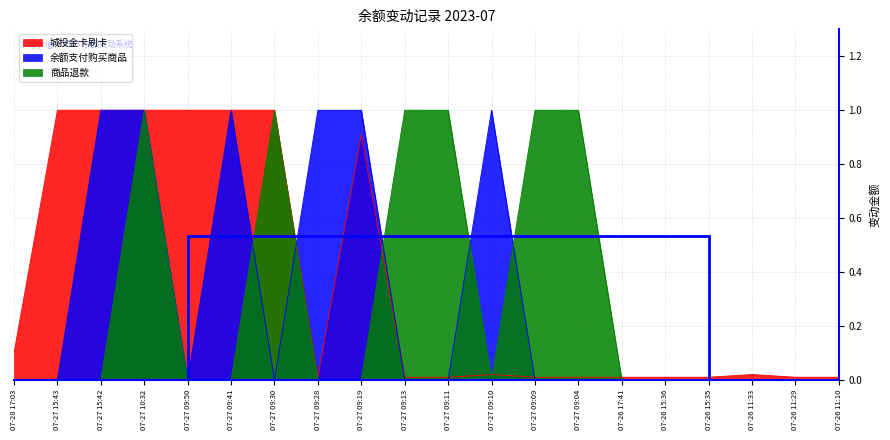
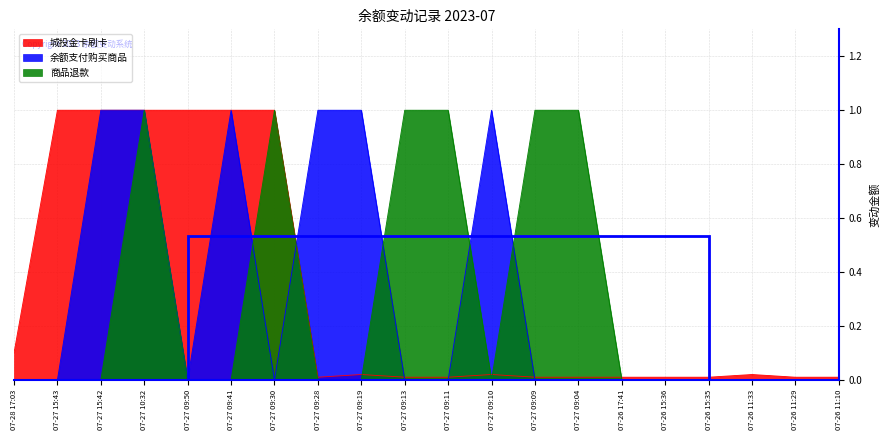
  {
    "城投金卡刷卡": {
      "07-28 17:03": 0.10,
      "07-27 15:43": 1.00,
      "07-27 09:50": 1.00,
      "07-27 09:28": 0.01,
-     "07-27 09:19": 0.91,
+     "07-27 09:19": 0.02,
      "07-27 09:13": 0.01,
      "07-27 09:11": 0.01,
      "07-27 09:10": 0.02,
      "07-27 09:09": 0.01,
      "07-27 09:04": 0.01,
      "07-26 17:41": 0.01,
      "07-26 15:36": 0.01,
      "07-26 15:35": 0.01,
      "07-26 11:33": 0.02,
      "07-26 11:29": 0.01,
      "07-26 11:10": 0.01
    },
    "余额支付购买商品": {
      "07-27 09:30": 0.00,
      "07-27 09:28": 1.00,
      "07-27 09:19": 1.00,
      "07-27 09:13": 0.00,
      "07-27 09:11": 0.00,
      "07-27 09:10": 1.00,
      "07-27 09:09": 0.00,
      "07-27 09:04": 0.00
    },
    "商品退款": {
      "07-27 15:42": 0.00,
      "07-27 09:41": 0.00,
      "07-27 09:28": 0.00,
      "07-27 09:19": 0.00,
      "07-27 09:13": 1.00,
      "07-27 09:11": 1.00,
      "07-27 09:10": 0.00,
      "07-27 09:09": 1.00,
      "07-27 09:04": 1.00
    }
  }
